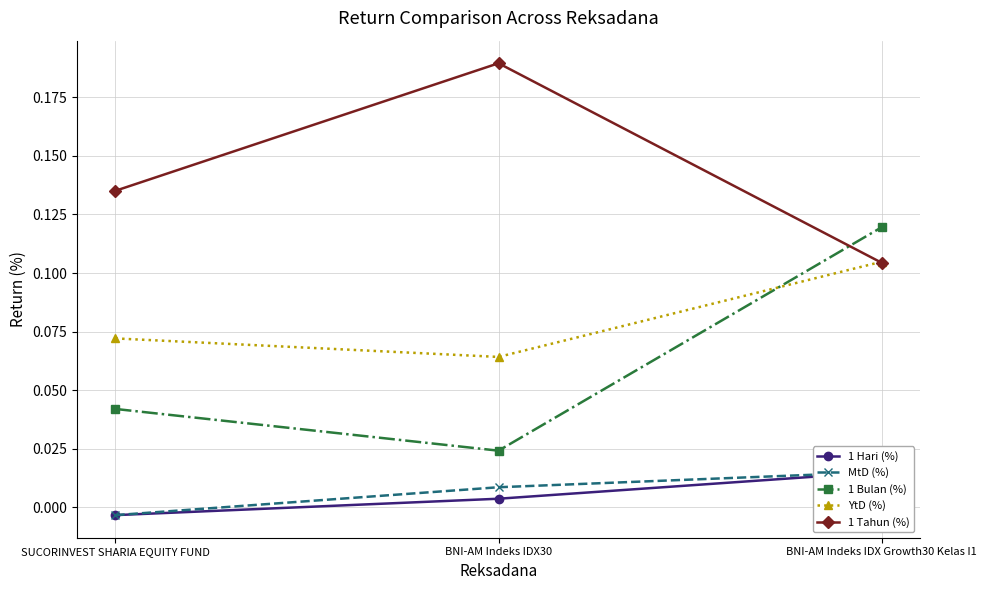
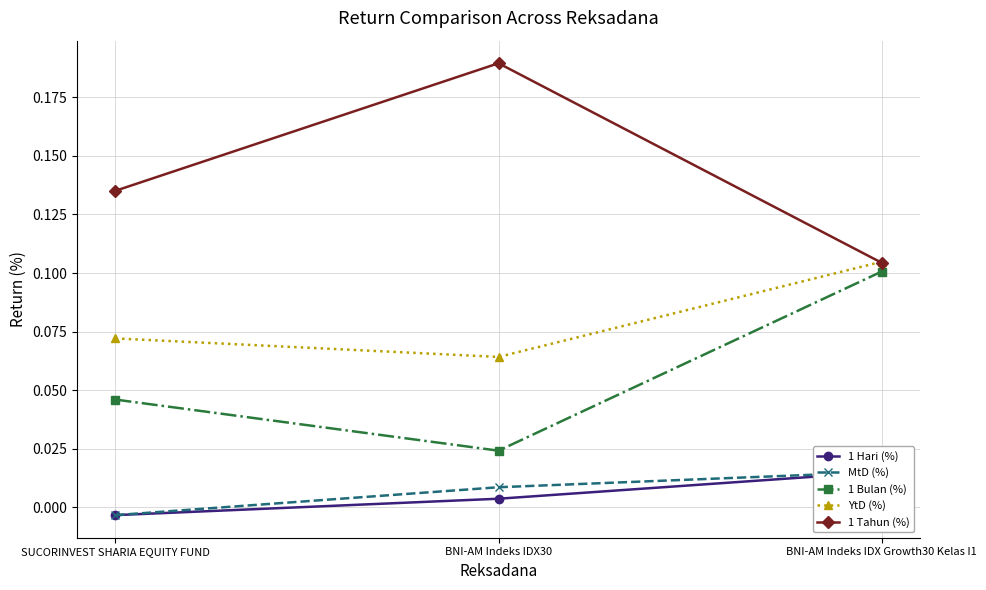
  {
    "1 Hari (%)": {
      "BNI-AM Indeks IDX30": 0.004
    },
    "MtD (%)": {
      "BNI-AM Indeks IDX30": 0.009
    },
    "1 Bulan (%)": {
-     "SUCORINVEST SHARIA EQUITY FUND": 0.042,
+     "SUCORINVEST SHARIA EQUITY FUND": 0.046,
      "BNI-AM Indeks IDX30": 0.024,
-     "BNI-AM Indeks IDX Growth30 Kelas I1": 0.120
+     "BNI-AM Indeks IDX Growth30 Kelas I1": 0.101
    },
    "YtD (%)": {
      "SUCORINVEST SHARIA EQUITY FUND": 0.072,
      "BNI-AM Indeks IDX30": 0.064
    },
    "1 Tahun (%)": {
      "SUCORINVEST SHARIA EQUITY FUND": 0.135,
      "BNI-AM Indeks IDX30": 0.190
    }
  }
